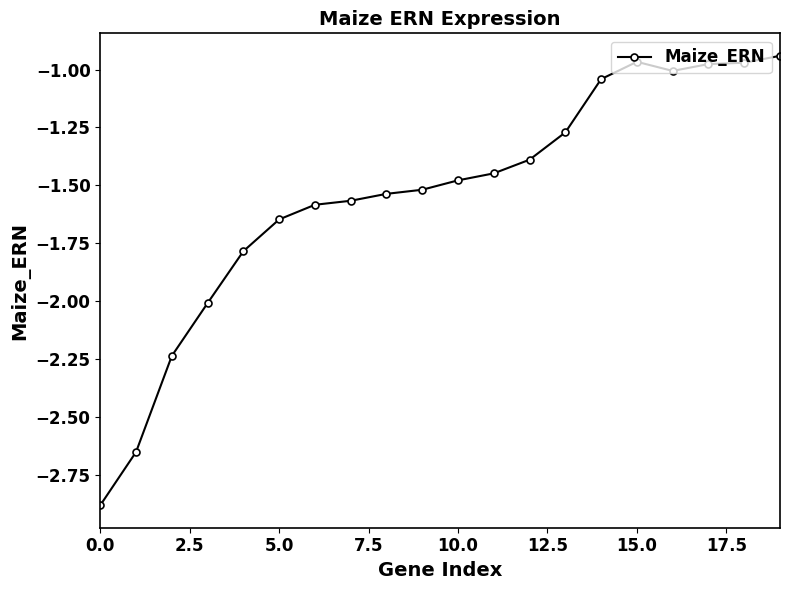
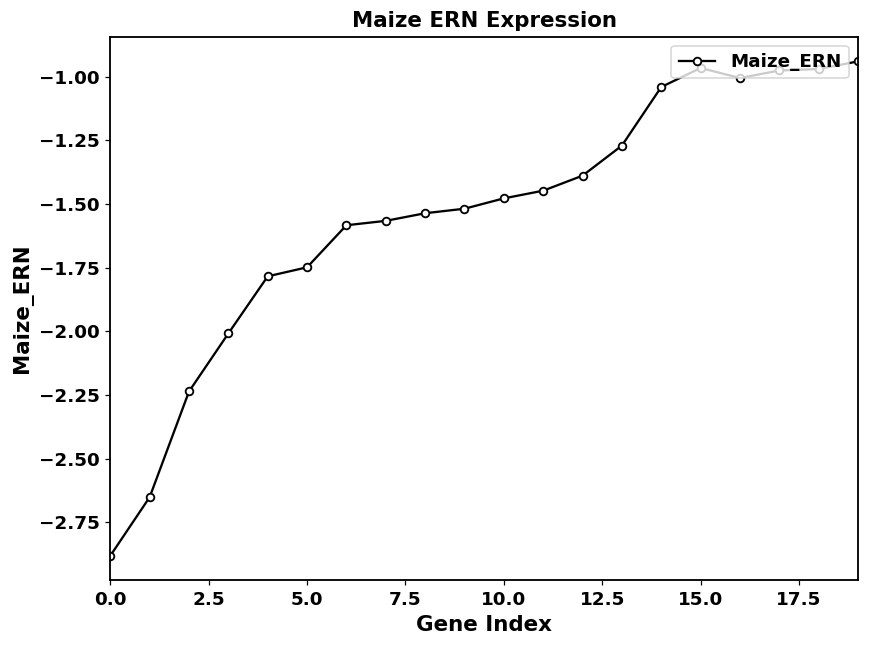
  {
    "0.0": -2.88,
-   "5.0": -1.65,
+   "5.0": -1.75,
    "10.0": -1.48
  }
